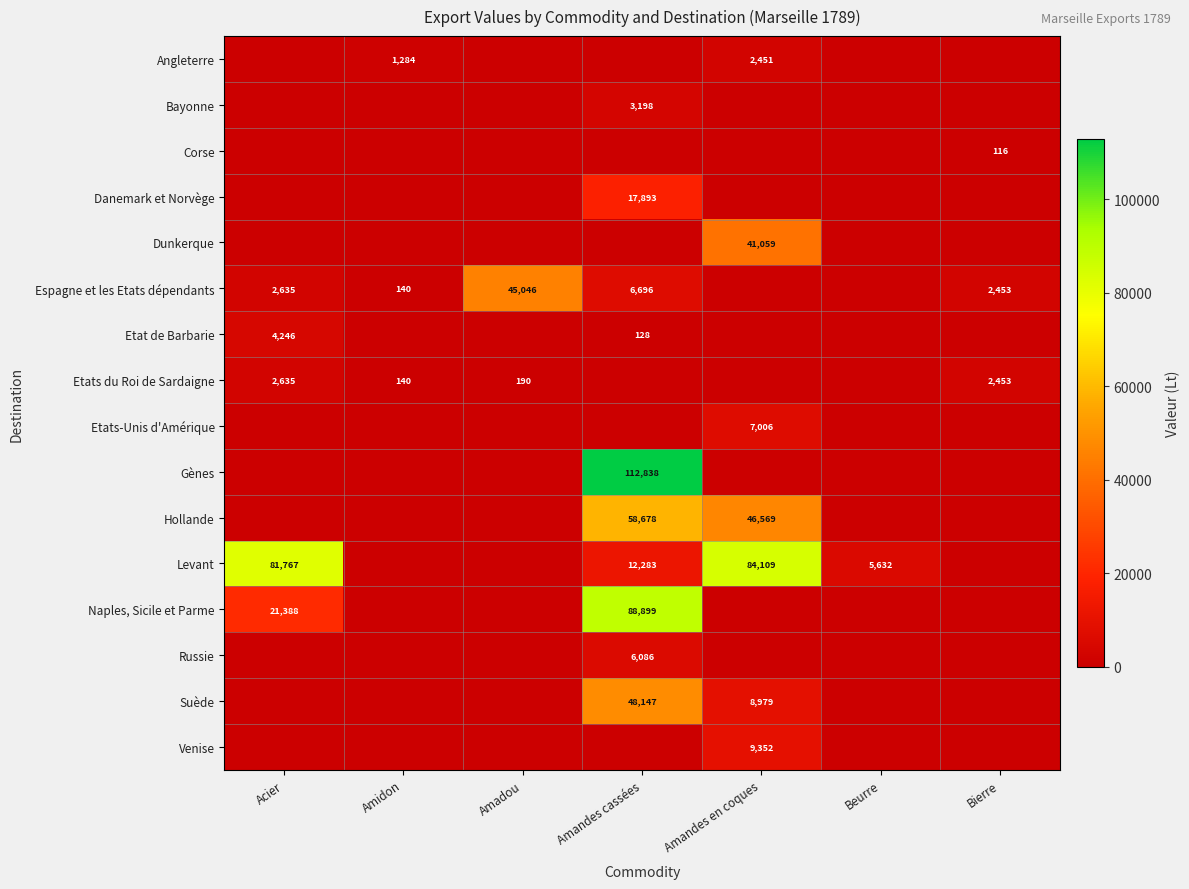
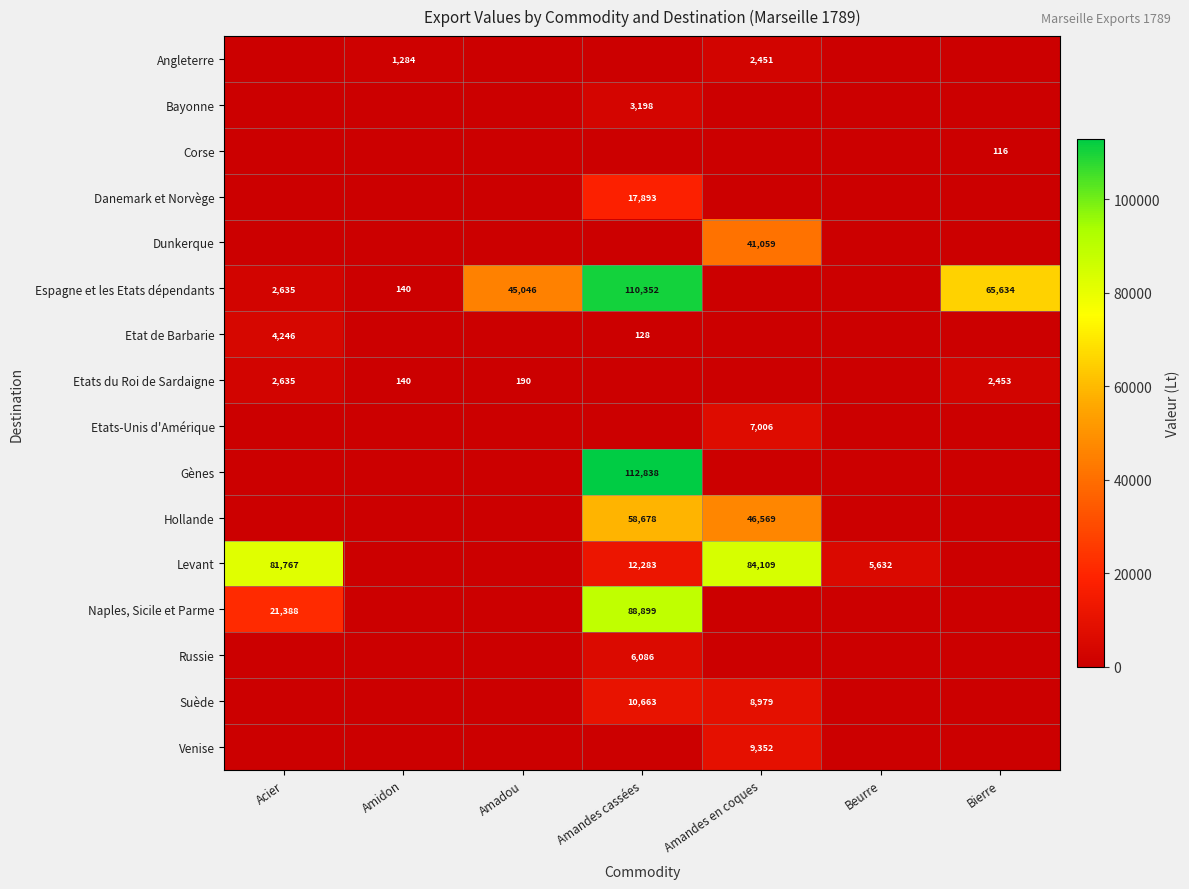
  {
    "Angleterre": {
      "Amidon": "1,284",
      "Amandes en coques": "2,451"
    },
    "Bayonne": {
      "Amandes cassées": "3,198"
    },
    "Corse": {
      "Bierre": "116"
    },
    "Danemark et Norvège": {
      "Amandes cassées": "17,893"
    },
    "Dunkerque": {
      "Amandes en coques": "41,059"
    },
    "Espagne et les Etats dépendants": {
      "Acier": "2,635",
      "Amidon": "140",
      "Amadou": "45,046",
-     "Amandes cassées": "6,696",
-     "Bierre": "2,453"
+     "Amandes cassées": "110,352",
+     "Bierre": "65,634"
    },
    "Etat de Barbarie": {
      "Acier": "4,246",
      "Amandes cassées": "128"
    },
    "Etats du Roi de Sardaigne": {
      "Acier": "2,635",
      "Amidon": "140",
      "Amadou": "190",
      "Bierre": "2,453"
    },
    "Etats-Unis d'Amérique": {
      "Amandes en coques": "7,006"
    },
    "Gènes": {
      "Amandes cassées": "112,838"
    },
    "Hollande": {
      "Amandes cassées": "58,678",
      "Amandes en coques": "46,569"
    },
    "Levant": {
      "Acier": "81,767",
      "Amandes cassées": "12,283",
      "Amandes en coques": "84,109",
      "Beurre": "5,632"
    },
    "Naples, Sicile et Parme": {
      "Acier": "21,388",
      "Amandes cassées": "88,899"
    },
    "Russie": {
      "Amandes cassées": "6,086"
    },
    "Suède": {
-     "Amandes cassées": "48,147",
+     "Amandes cassées": "10,663",
      "Amandes en coques": "8,979"
    },
    "Venise": {
      "Amandes en coques": "9,352"
    }
  }
